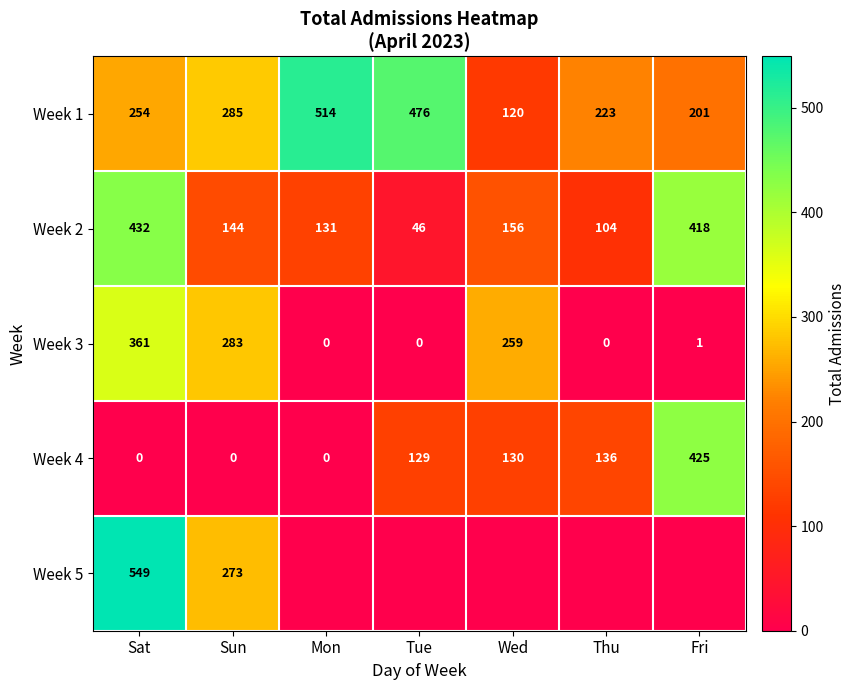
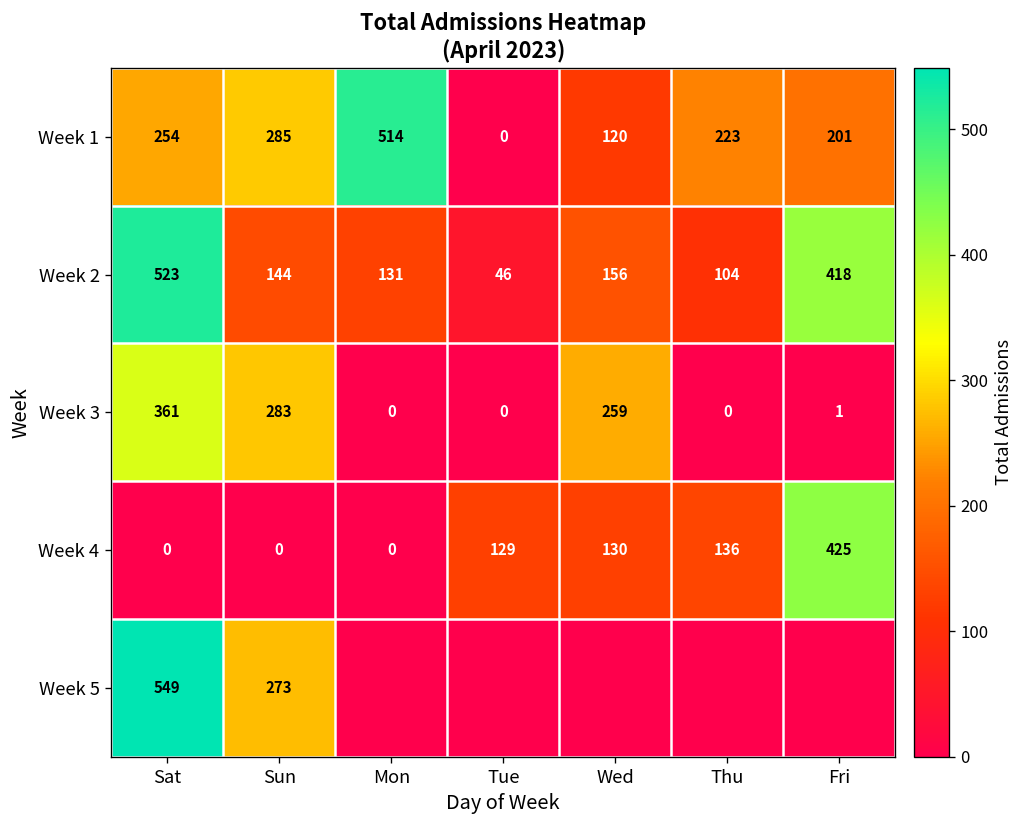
  {
    "Week 1": {
      "Sat": 254,
      "Sun": 285,
      "Mon": 514,
-     "Tue": 476,
+     "Tue": 0,
      "Wed": 120,
      "Thu": 223,
      "Fri": 201
    },
    "Week 2": {
-     "Sat": 432,
+     "Sat": 523,
      "Sun": 144,
      "Mon": 131,
      "Tue": 46,
      "Wed": 156,
      "Thu": 104,
      "Fri": 418
    },
    "Week 3": {
      "Sat": 361,
      "Sun": 283,
      "Mon": 0,
      "Tue": 0,
      "Wed": 259,
      "Thu": 0,
      "Fri": 1
    },
    "Week 4": {
      "Sat": 0,
      "Sun": 0,
      "Mon": 0,
      "Tue": 129,
      "Wed": 130,
      "Thu": 136,
      "Fri": 425
    },
    "Week 5": {
      "Sat": 549,
      "Sun": 273
    }
  }
